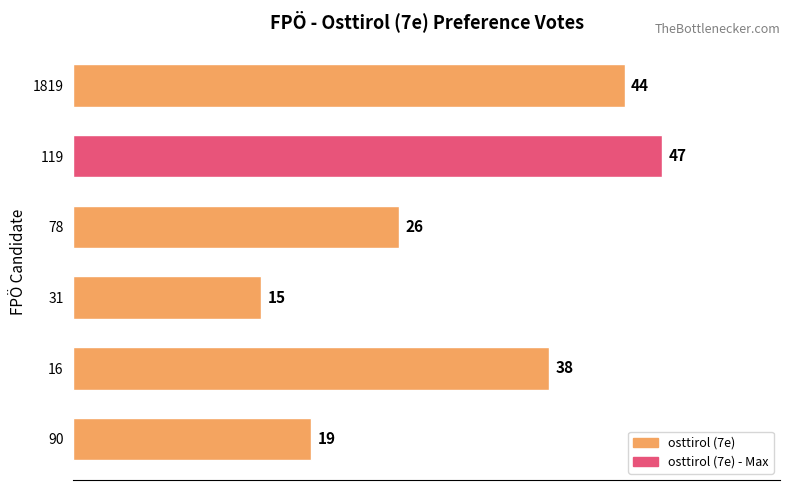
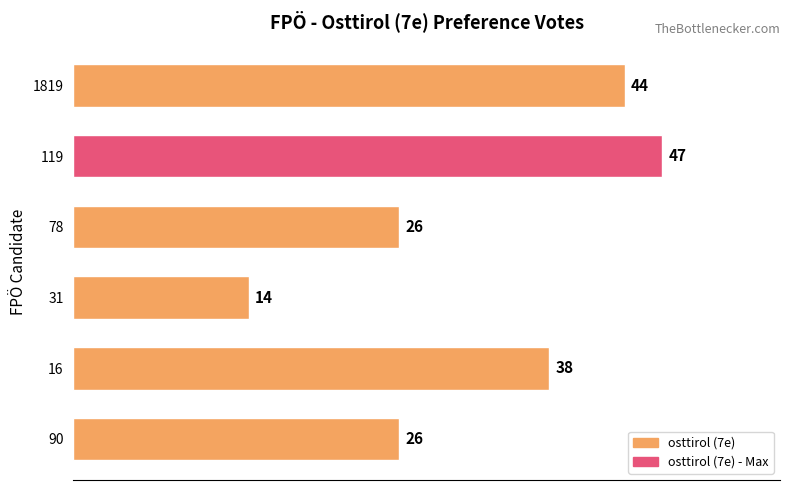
  {
    "1819": 44,
    "119": 47,
    "78": 26,
-   "31": 15,
+   "31": 14,
    "16": 38,
-   "90": 19
+   "90": 26
  }
